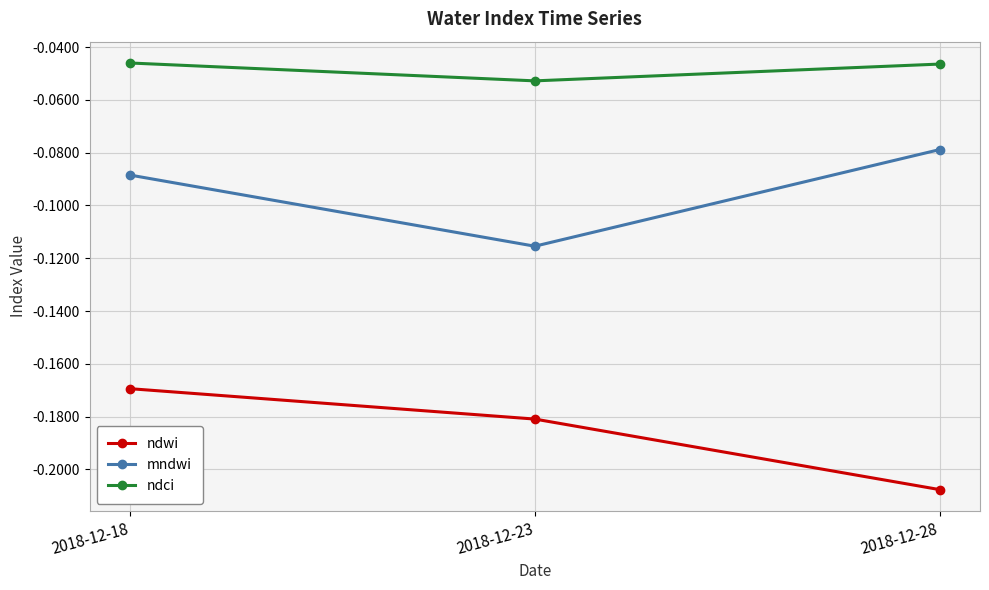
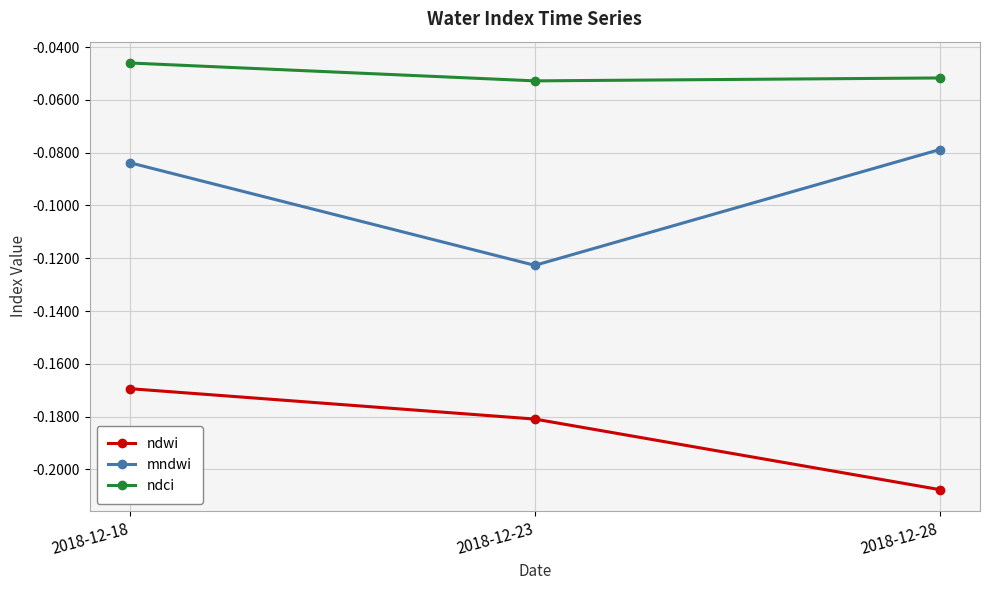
  {
    "ndwi": {
      "2018-12-18": -0.169,
      "2018-12-23": -0.181,
      "2018-12-28": -0.208
    },
    "mndwi": {
-     "2018-12-18": -0.088,
-     "2018-12-23": -0.115,
+     "2018-12-18": -0.084,
+     "2018-12-23": -0.123,
      "2018-12-28": -0.079
    },
    "ndci": {
      "2018-12-18": -0.046,
      "2018-12-23": -0.053,
-     "2018-12-28": -0.046
+     "2018-12-28": -0.052
    }
  }
